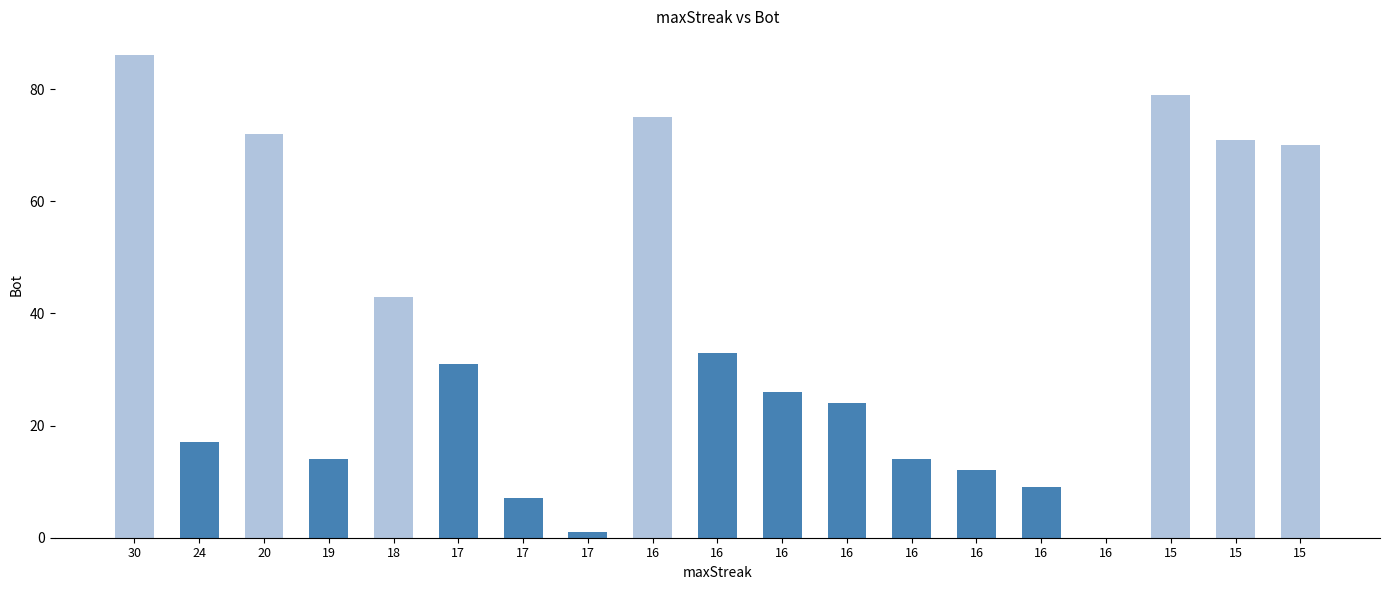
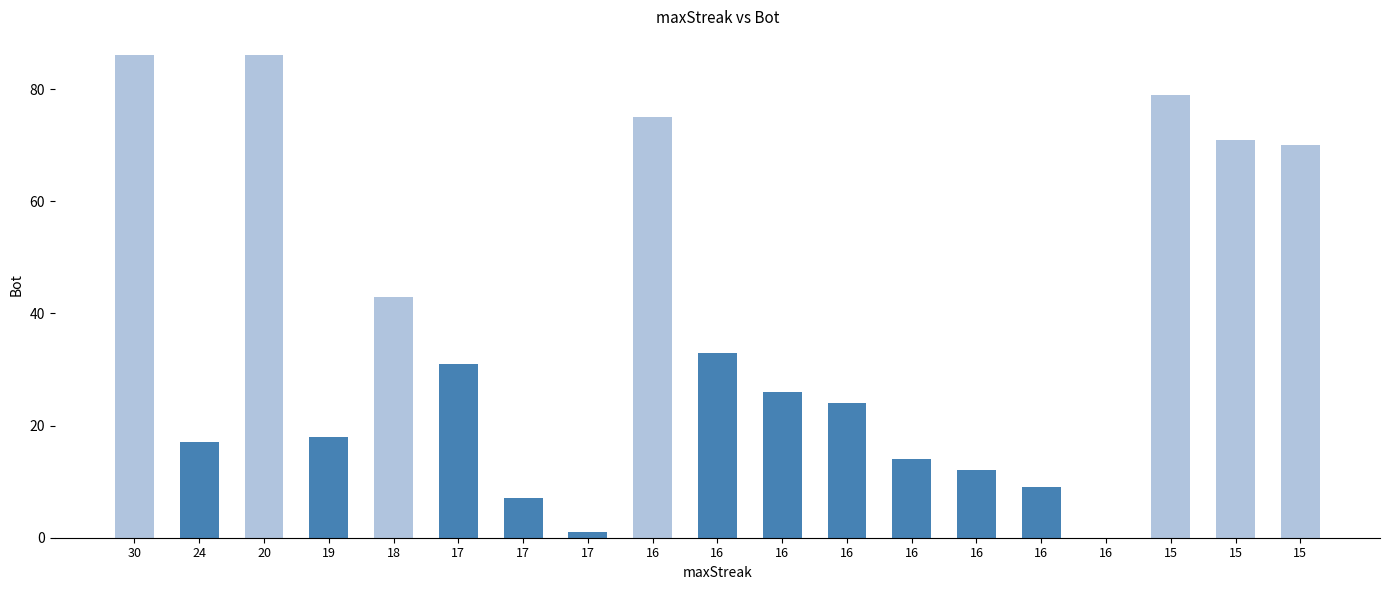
  {
    "30": 86,
    "24": 17,
-   "20": 72,
-   "19": 14,
+   "20": 86,
+   "19": 18,
    "18": 43
  }
